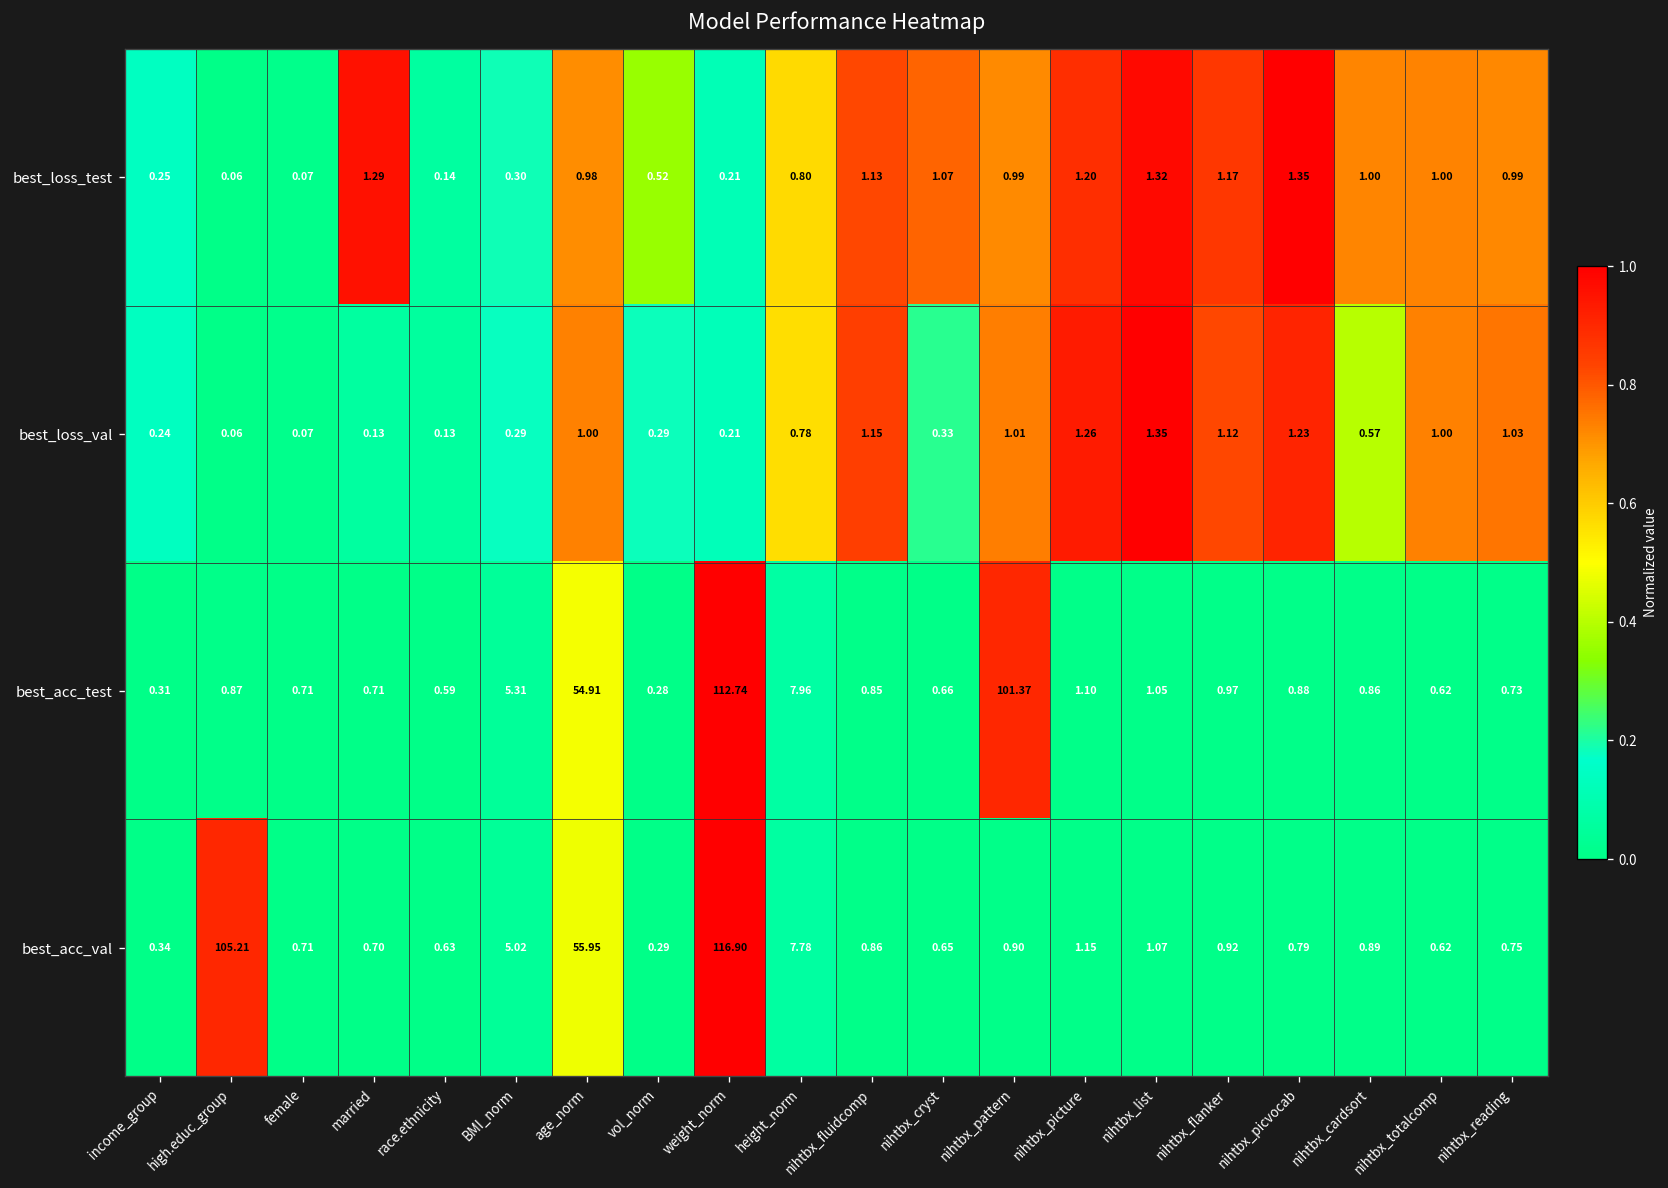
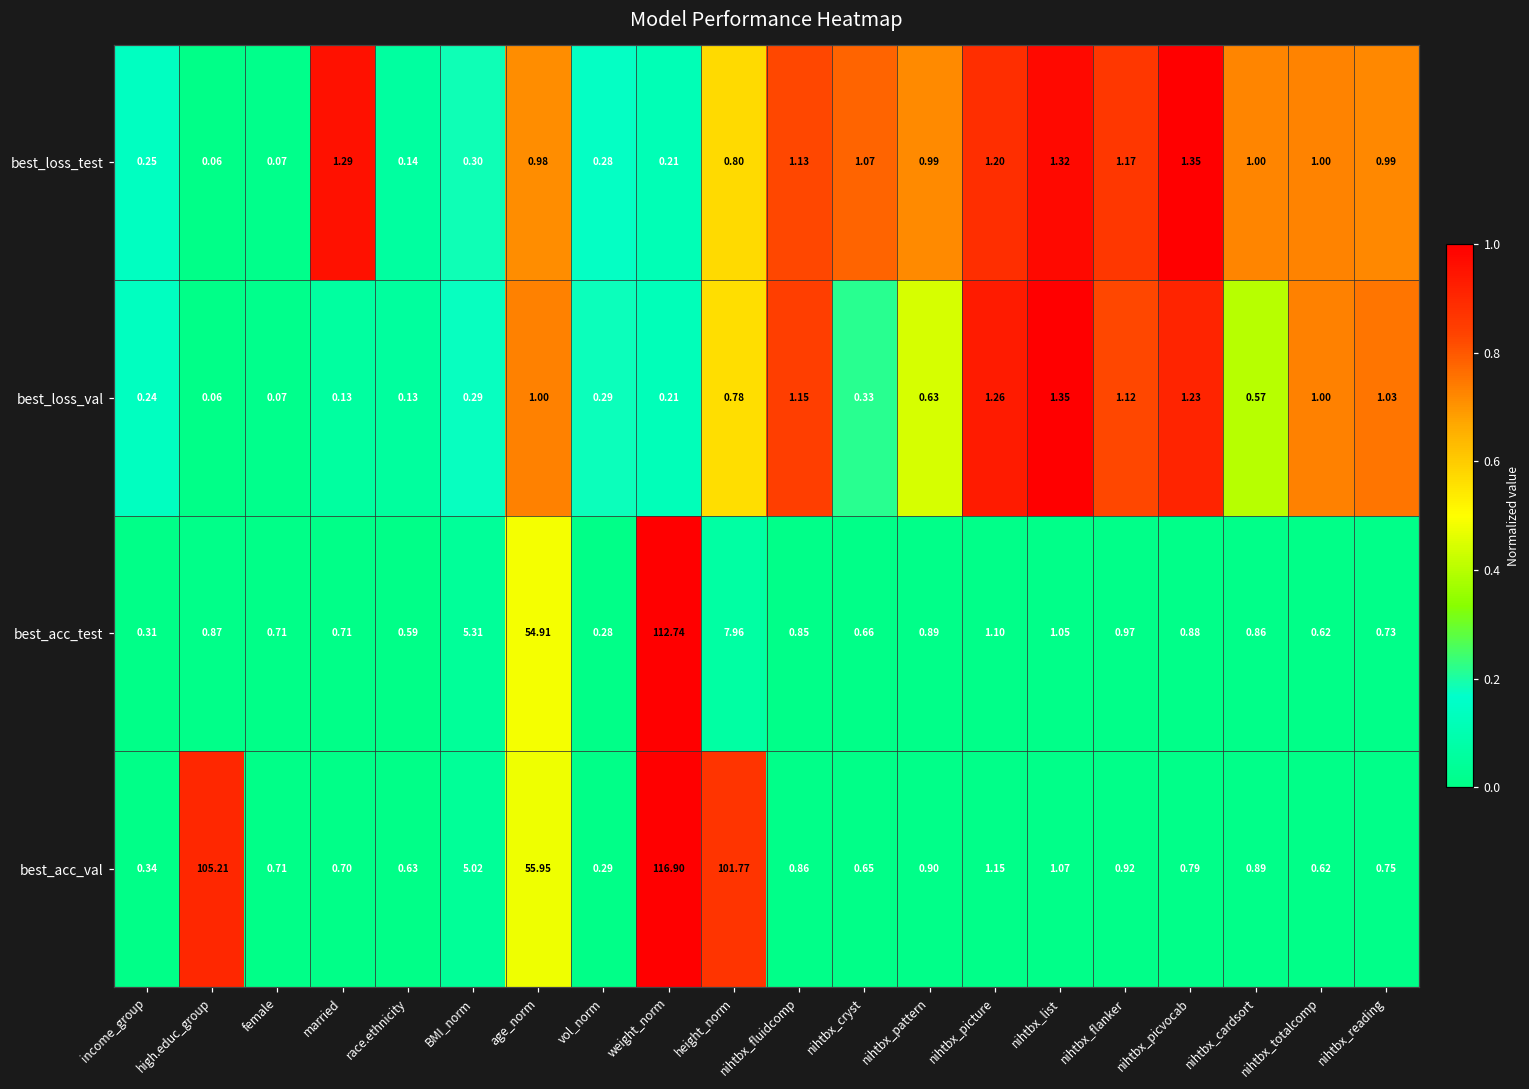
  {
    "best_loss_test": {
      "income_group": 0.25,
      "high.educ_group": 0.06,
      "female": 0.07,
      "married": 1.29,
      "race.ethnicity": 0.14,
      "BMI_norm": 0.30,
      "age_norm": 0.98,
-     "vol_norm": 0.52,
+     "vol_norm": 0.28,
      "weight_norm": 0.21,
      "height_norm": 0.80,
      "nihtbx_fluidcomp": 1.13,
      "nihtbx_cryst": 1.07,
      "nihtbx_pattern": 0.99,
      "nihtbx_picture": 1.20,
      "nihtbx_list": 1.32,
      "nihtbx_flanker": 1.17,
      "nihtbx_picvocab": 1.35,
      "nihtbx_cardsort": 1.00,
      "nihtbx_totalcomp": 1.00,
      "nihtbx_reading": 0.99
    },
    "best_loss_val": {
      "income_group": 0.24,
      "high.educ_group": 0.06,
      "female": 0.07,
      "married": 0.13,
      "race.ethnicity": 0.13,
      "BMI_norm": 0.29,
      "age_norm": 1.00,
      "vol_norm": 0.29,
      "weight_norm": 0.21,
      "height_norm": 0.78,
      "nihtbx_fluidcomp": 1.15,
      "nihtbx_cryst": 0.33,
-     "nihtbx_pattern": 1.01,
+     "nihtbx_pattern": 0.63,
      "nihtbx_picture": 1.26,
      "nihtbx_list": 1.35,
      "nihtbx_flanker": 1.12,
      "nihtbx_picvocab": 1.23,
      "nihtbx_cardsort": 0.57,
      "nihtbx_totalcomp": 1.00,
      "nihtbx_reading": 1.03
    },
    "best_acc_test": {
      "income_group": 0.31,
      "high.educ_group": 0.87,
      "female": 0.71,
      "married": 0.71,
      "race.ethnicity": 0.59,
      "BMI_norm": 5.31,
      "age_norm": 54.91,
      "vol_norm": 0.28,
      "weight_norm": 112.74,
      "height_norm": 7.96,
      "nihtbx_fluidcomp": 0.85,
      "nihtbx_cryst": 0.66,
-     "nihtbx_pattern": 101.37,
+     "nihtbx_pattern": 0.89,
      "nihtbx_picture": 1.10,
      "nihtbx_list": 1.05,
      "nihtbx_flanker": 0.97,
      "nihtbx_picvocab": 0.88,
      "nihtbx_cardsort": 0.86,
      "nihtbx_totalcomp": 0.62,
      "nihtbx_reading": 0.73
    },
    "best_acc_val": {
      "income_group": 0.34,
      "high.educ_group": 105.21,
      "female": 0.71,
      "married": 0.70,
      "race.ethnicity": 0.63,
      "BMI_norm": 5.02,
      "age_norm": 55.95,
      "vol_norm": 0.29,
      "weight_norm": 116.90,
-     "height_norm": 7.78,
+     "height_norm": 101.77,
      "nihtbx_fluidcomp": 0.86,
      "nihtbx_cryst": 0.65,
      "nihtbx_pattern": 0.90,
      "nihtbx_picture": 1.15,
      "nihtbx_list": 1.07,
      "nihtbx_flanker": 0.92,
      "nihtbx_picvocab": 0.79,
      "nihtbx_cardsort": 0.89,
      "nihtbx_totalcomp": 0.62,
      "nihtbx_reading": 0.75
    }
  }
